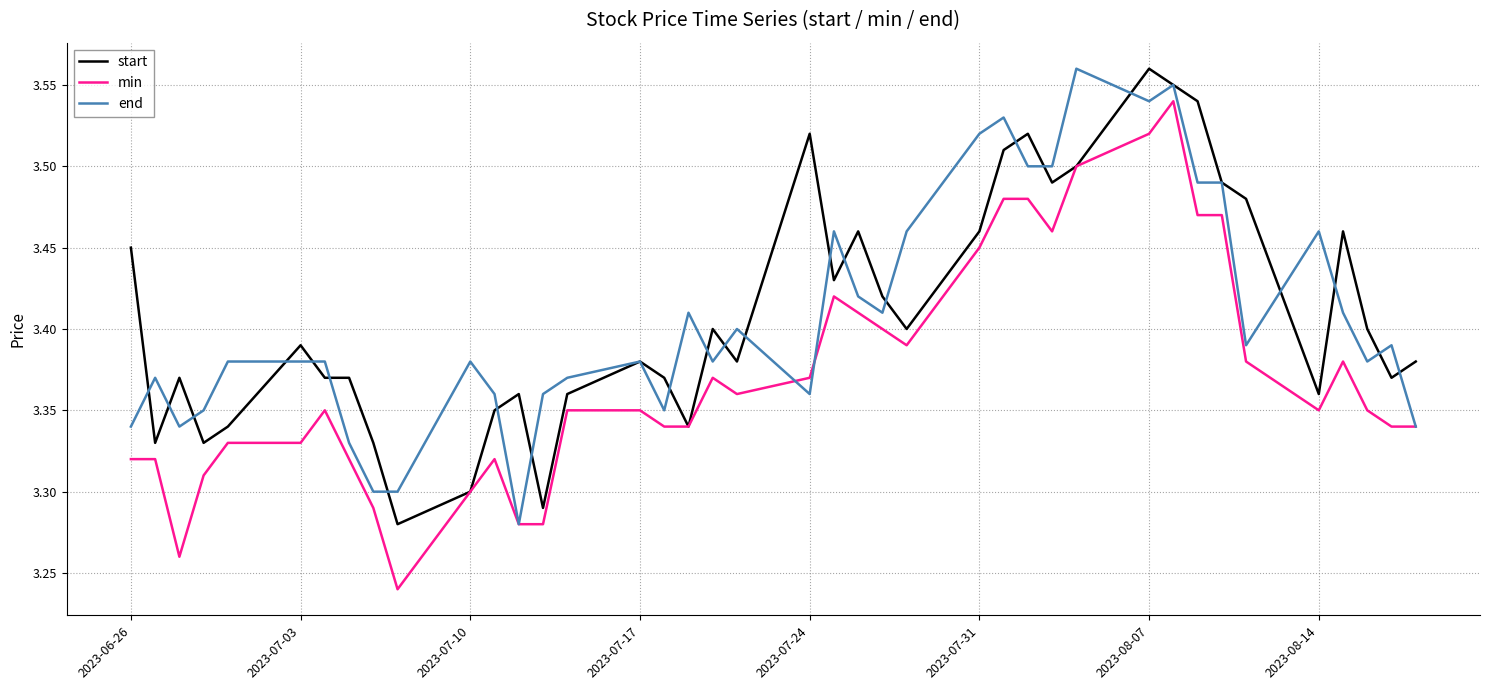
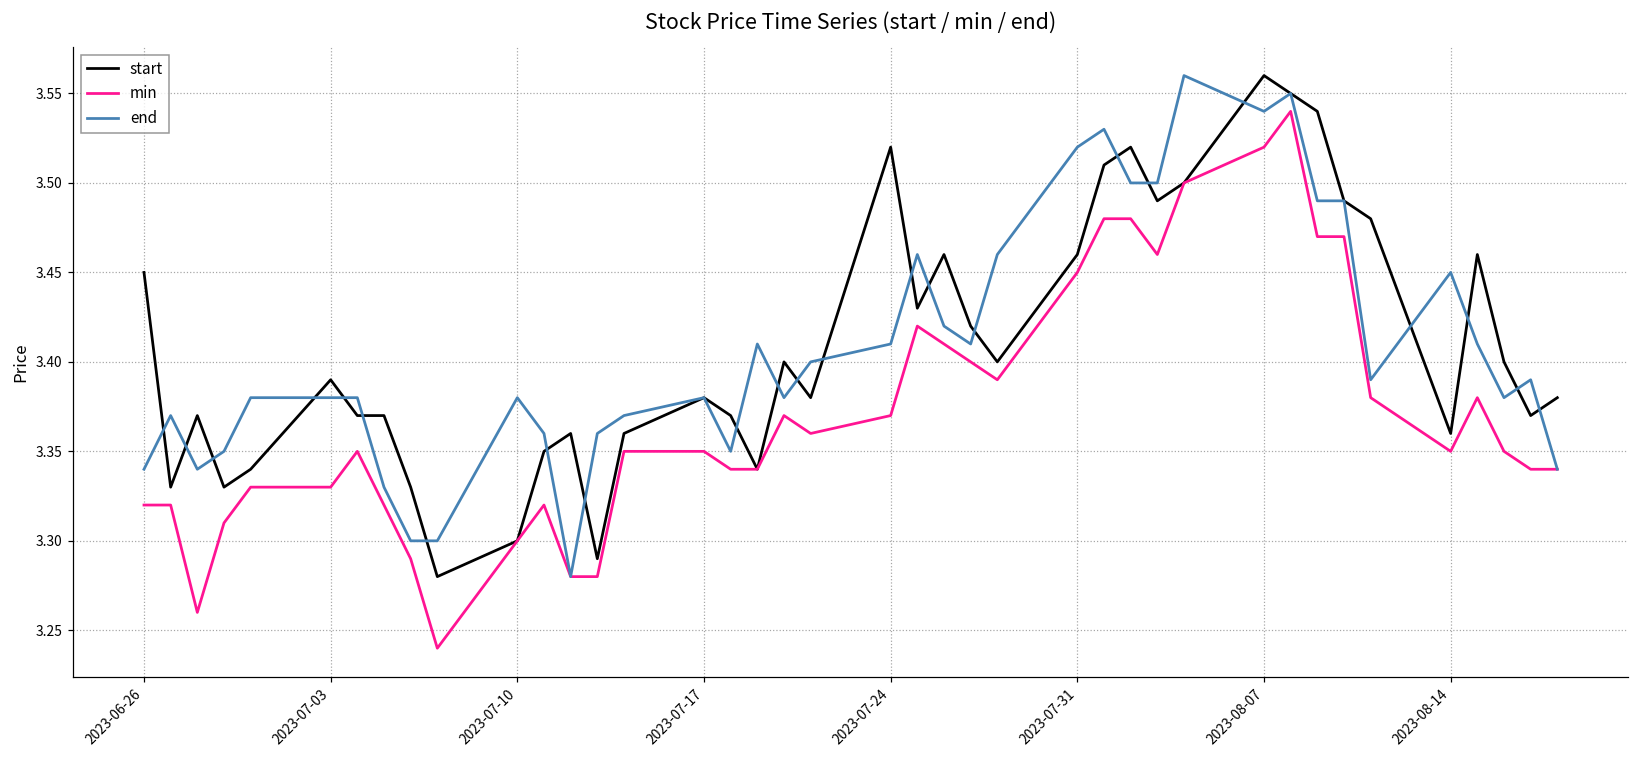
  {
    "start": {
      "2023-06-26": 3.45,
      "2023-07-03": 3.39,
      "2023-07-24": 3.52,
      "2023-07-31": 3.46,
      "2023-08-07": 3.56,
      "2023-08-14": 3.36
    },
    "min": {
      "2023-06-26": 3.32,
      "2023-07-03": 3.33,
      "2023-07-17": 3.35,
      "2023-07-24": 3.37,
      "2023-07-31": 3.45,
      "2023-08-07": 3.52,
      "2023-08-14": 3.35
    },
    "end": {
      "2023-06-26": 3.34,
      "2023-07-03": 3.38,
      "2023-07-10": 3.38,
-     "2023-07-24": 3.36,
+     "2023-07-24": 3.41,
      "2023-07-31": 3.52,
      "2023-08-07": 3.54,
-     "2023-08-14": 3.46
+     "2023-08-14": 3.45
    }
  }
